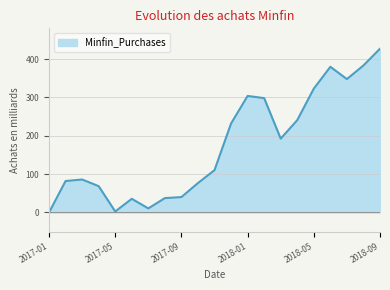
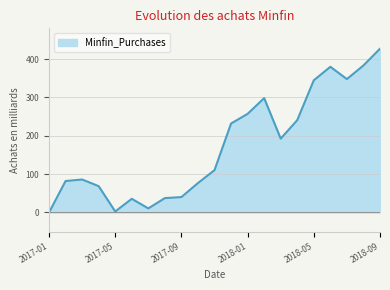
  {
    "2017-01": 0,
    "2017-05": 0,
    "2017-09": 40,
-   "2018-01": 300,
-   "2018-05": 320,
+   "2018-01": 260,
+   "2018-05": 340,
    "2018-09": 430
  }
